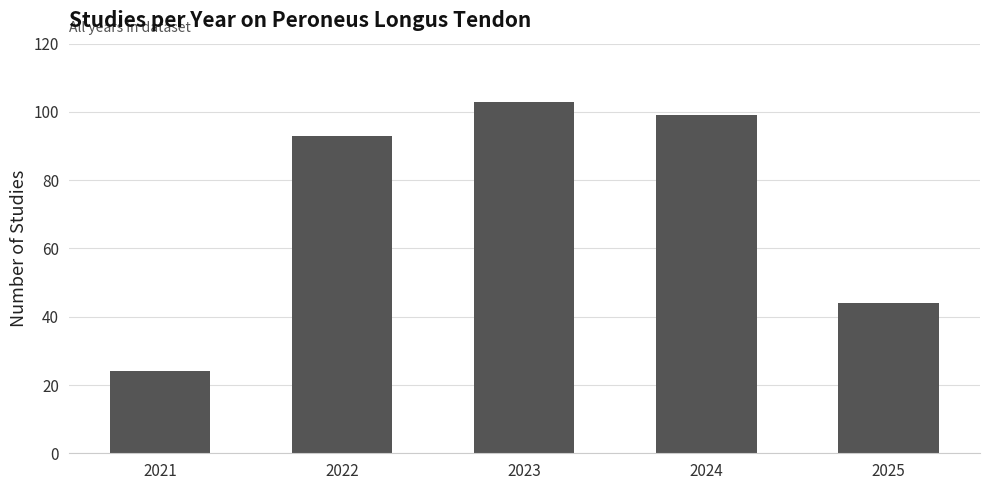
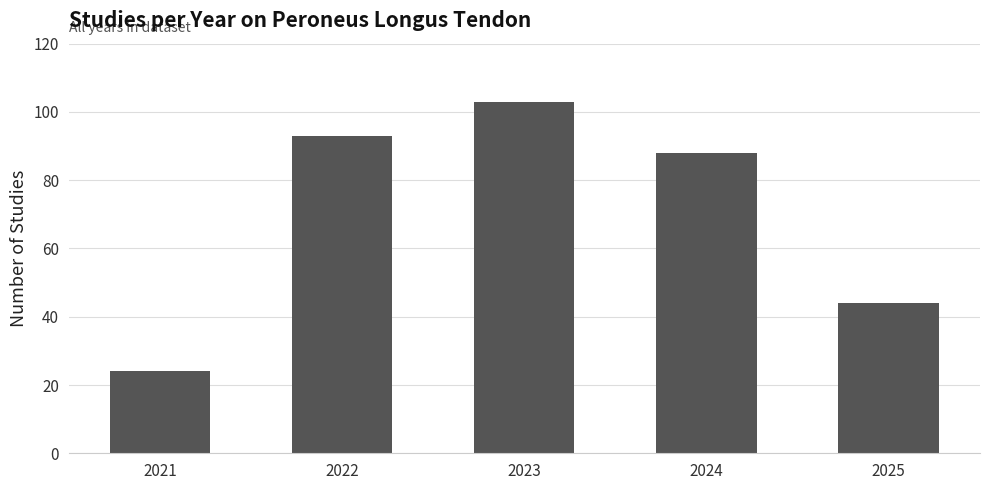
  {
    "2021": 24,
    "2022": 93,
    "2023": 103,
-   "2024": 99,
+   "2024": 88,
    "2025": 44
  }
